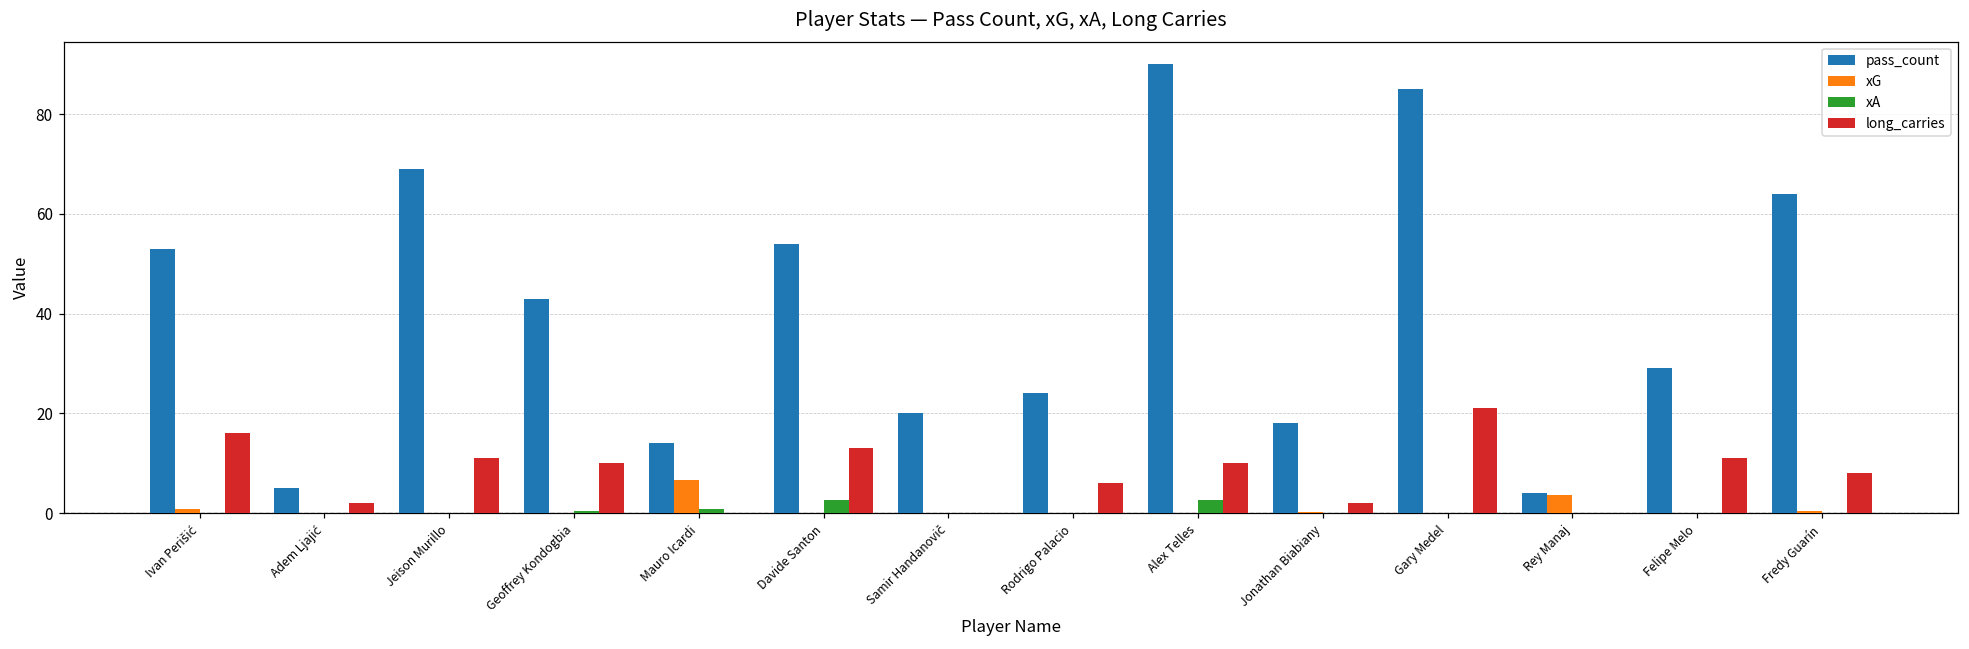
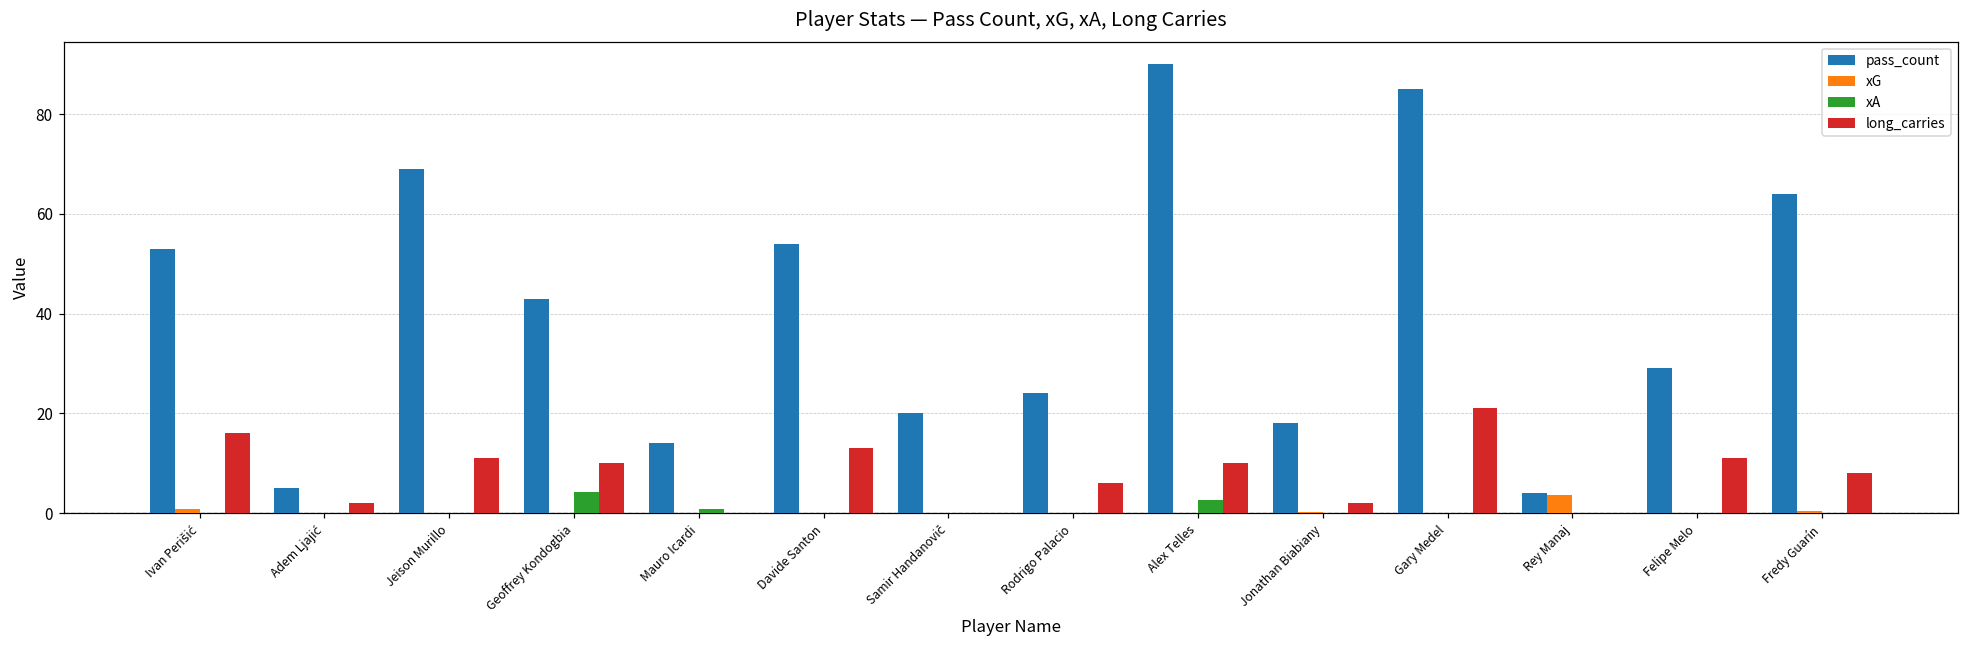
  {
    "pass_count": {
      "Ivan Perišić": 53,
      "Adem Ljajić": 5,
      "Jeison Murillo": 69,
      "Geoffrey Kondogbia": 43,
      "Mauro Icardi": 14,
      "Davide Santon": 54,
      "Samir Handanovič": 20,
      "Rodrigo Palacio": 24,
      "Alex Telles": 90,
      "Jonathan Biabiany": 18,
      "Gary Medel": 85,
      "Rey Manaj": 4,
      "Felipe Melo": 29,
      "Fredy Guarín": 64
    },
    "xG": {
      "Ivan Perišić": 1,
      "Adem Ljajić": 0,
      "Jeison Murillo": 0,
-     "Mauro Icardi": 7,
+     "Mauro Icardi": 0,
      "Davide Santon": 0,
      "Samir Handanovič": 0,
      "Gary Medel": 0,
      "Rey Manaj": 4
    },
    "xA": {
      "Jeison Murillo": 0,
-     "Geoffrey Kondogbia": 0,
+     "Geoffrey Kondogbia": 4,
      "Mauro Icardi": 1,
-     "Davide Santon": 3,
+     "Davide Santon": 0,
      "Samir Handanovič": 0,
      "Alex Telles": 3,
      "Jonathan Biabiany": 0,
      "Gary Medel": 0,
      "Rey Manaj": 0
    },
    "long_carries": {
      "Ivan Perišić": 16,
      "Adem Ljajić": 2,
      "Jeison Murillo": 11,
      "Geoffrey Kondogbia": 10,
      "Mauro Icardi": 0,
      "Davide Santon": 13,
      "Samir Handanovič": 0,
      "Rodrigo Palacio": 6,
      "Alex Telles": 10,
      "Jonathan Biabiany": 2,
      "Gary Medel": 21,
      "Rey Manaj": 0,
      "Felipe Melo": 11,
      "Fredy Guarín": 8
    }
  }
